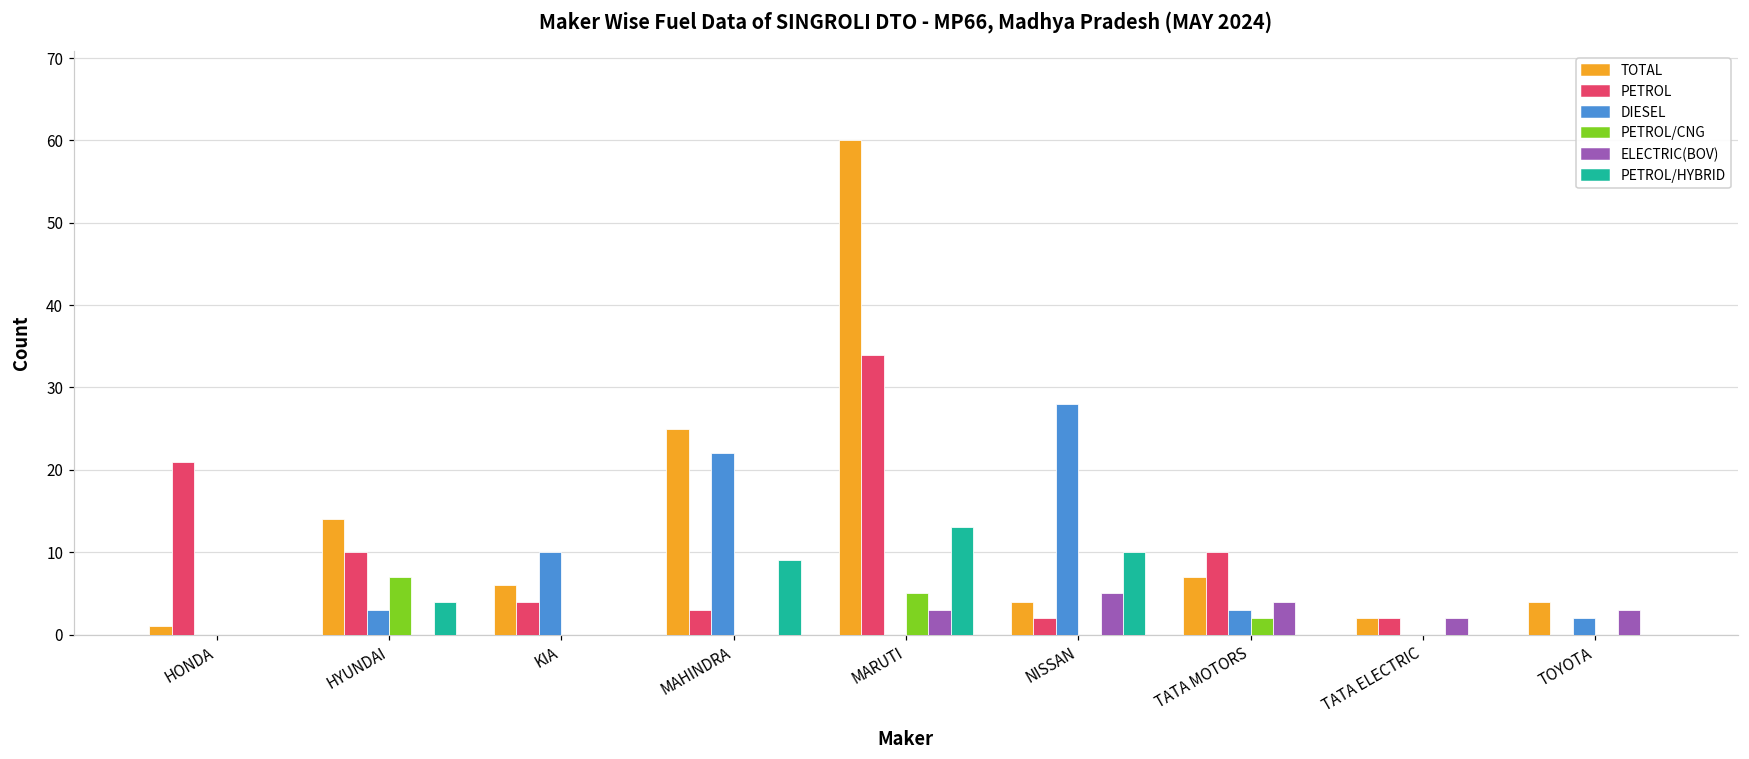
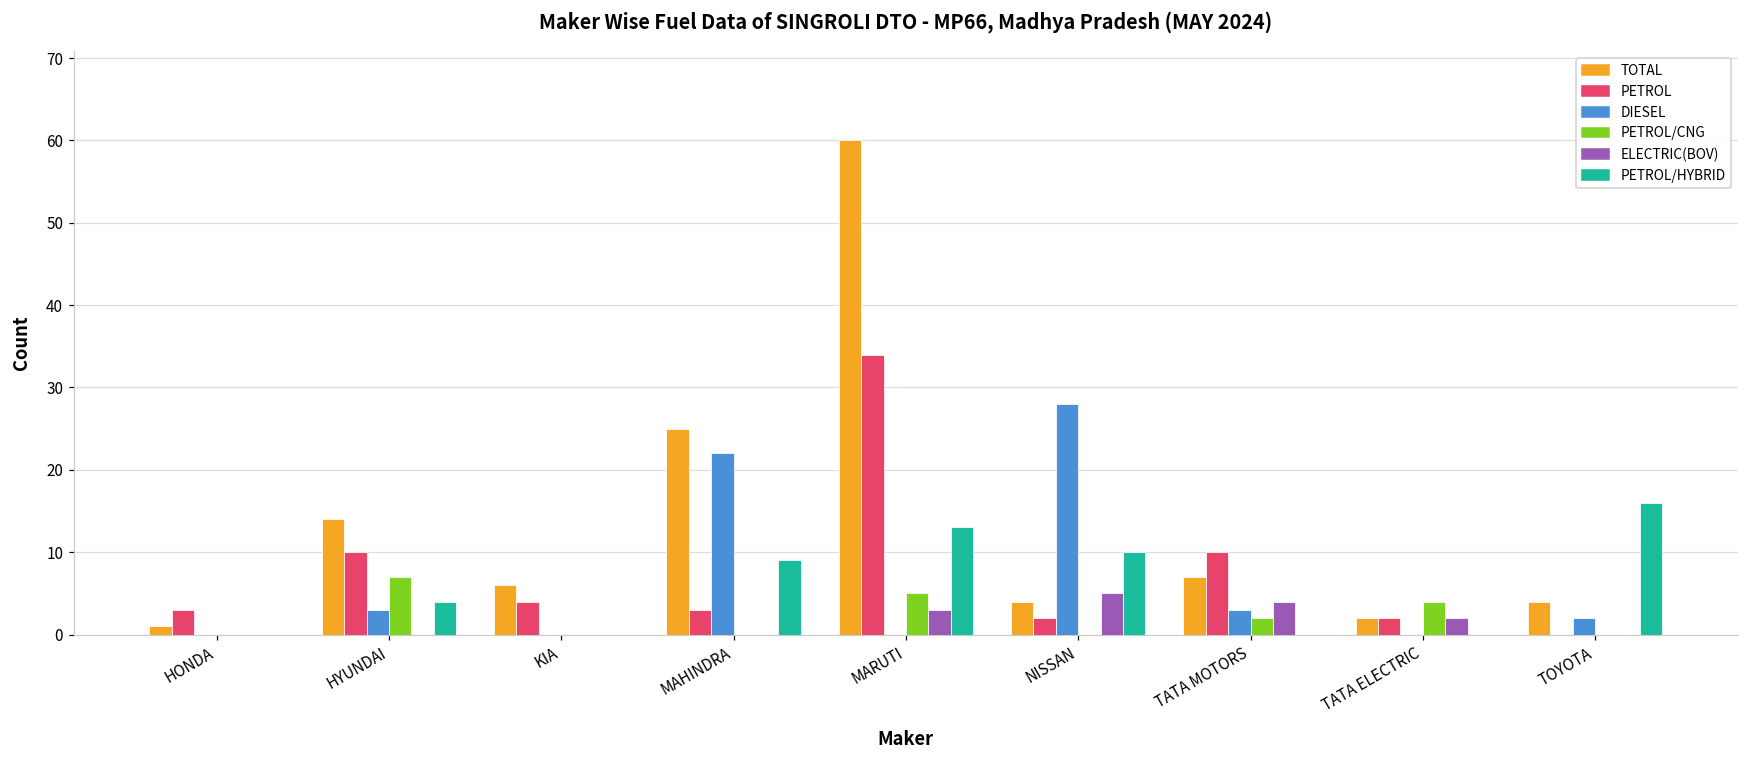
  {
    "TOTAL": {
      "HONDA": 1,
      "HYUNDAI": 14,
      "KIA": 6,
      "MAHINDRA": 25,
      "MARUTI": 60,
      "NISSAN": 4,
      "TATA MOTORS": 7,
      "TATA ELECTRIC": 2,
      "TOYOTA": 4
    },
    "PETROL": {
-     "HONDA": 21,
+     "HONDA": 3,
      "HYUNDAI": 10,
      "KIA": 4,
      "MAHINDRA": 3,
      "MARUTI": 34,
      "NISSAN": 2,
      "TATA MOTORS": 10,
      "TATA ELECTRIC": 2,
      "TOYOTA": 0
    },
    "DIESEL": {
      "HONDA": 0,
      "HYUNDAI": 3,
-     "KIA": 10,
+     "KIA": 0,
      "MAHINDRA": 22,
      "MARUTI": 0,
      "NISSAN": 28,
      "TATA MOTORS": 3,
      "TATA ELECTRIC": 0,
      "TOYOTA": 2
    },
    "PETROL/CNG": {
      "HONDA": 0,
      "HYUNDAI": 7,
      "KIA": 0,
      "MAHINDRA": 0,
      "MARUTI": 5,
      "NISSAN": 0,
      "TATA MOTORS": 2,
-     "TATA ELECTRIC": 0,
+     "TATA ELECTRIC": 4,
      "TOYOTA": 0
    },
    "ELECTRIC(BOV)": {
      "HONDA": 0,
      "HYUNDAI": 0,
      "KIA": 0,
      "MAHINDRA": 0,
      "MARUTI": 3,
      "NISSAN": 5,
      "TATA MOTORS": 4,
      "TATA ELECTRIC": 2,
-     "TOYOTA": 3
+     "TOYOTA": 0
    },
    "PETROL/HYBRID": {
      "HONDA": 0,
      "HYUNDAI": 4,
      "KIA": 0,
      "MAHINDRA": 9,
      "MARUTI": 13,
      "NISSAN": 10,
      "TATA MOTORS": 0,
      "TATA ELECTRIC": 0,
-     "TOYOTA": 0
+     "TOYOTA": 16
    }
  }
